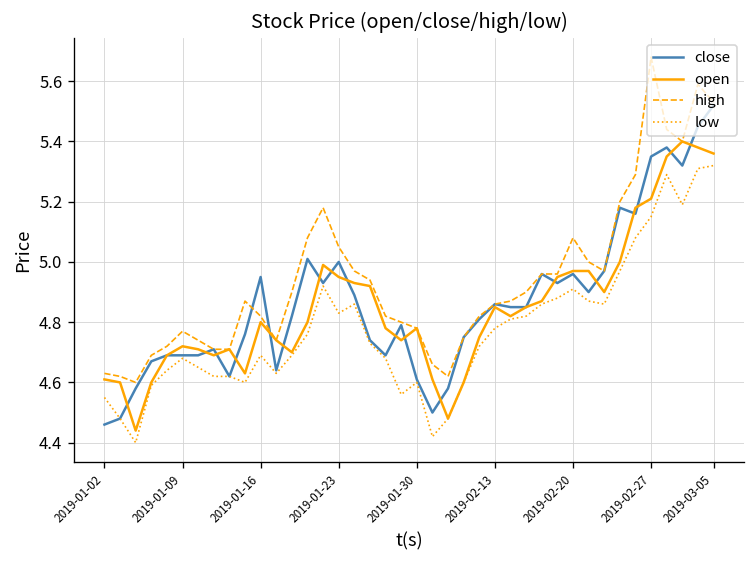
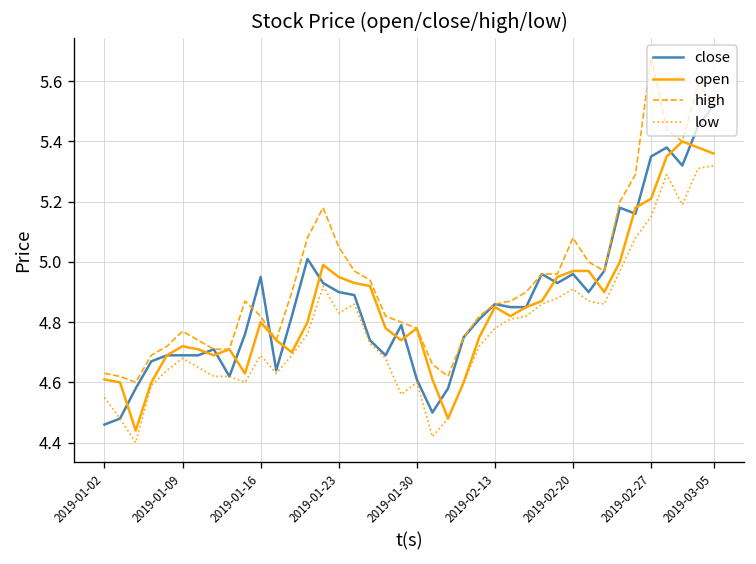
  {
    "close": {
      "2019-01-02": 4.46,
      "2019-01-16": 4.95,
-     "2019-01-23": 5.0,
+     "2019-01-23": 4.9,
      "2019-02-27": 5.35
    }
  }
